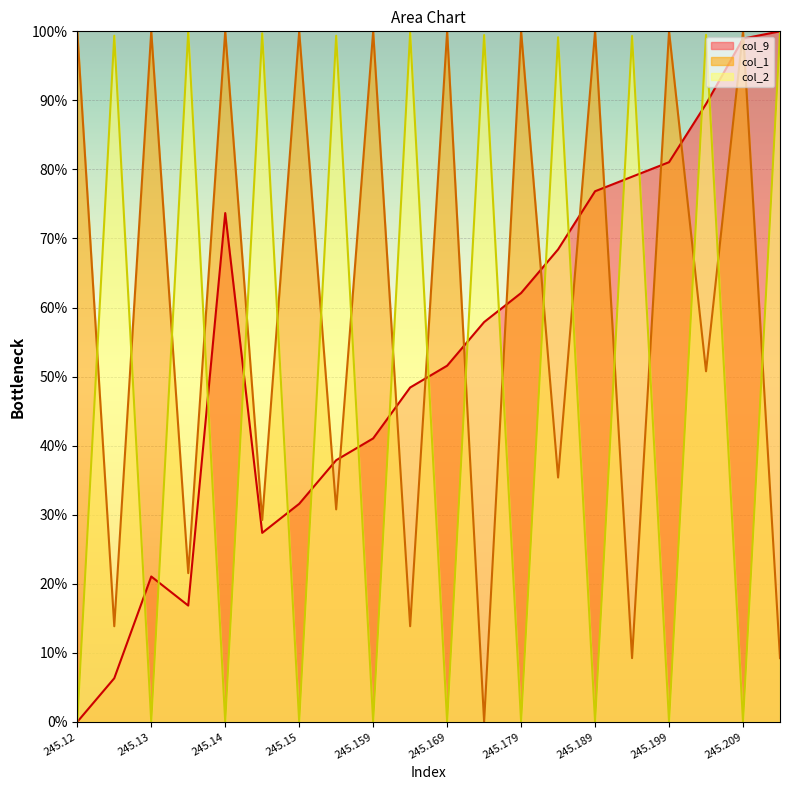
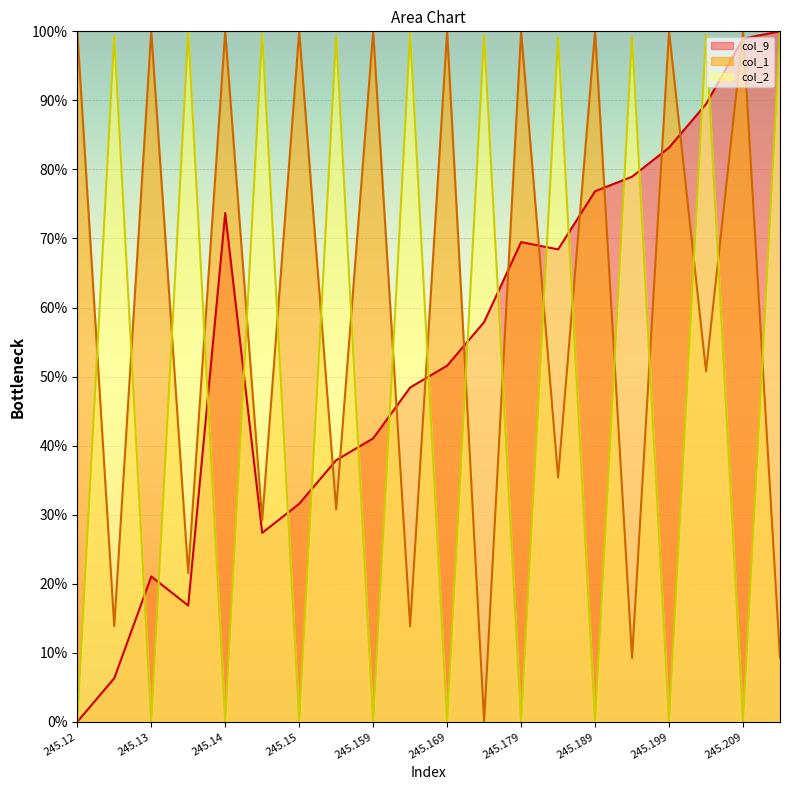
  {
    "col_9": {
      "245.13": "21%",
      "245.14": "74%",
      "245.15": "32%",
      "245.159": "41%",
      "245.169": "52%",
-     "245.179": "62%",
+     "245.179": "69%",
      "245.189": "77%",
-     "245.199": "81%"
+     "245.199": "83%"
    },
    "col_1": {
      "245.12": "100%",
      "245.13": "100%",
      "245.14": "100%",
      "245.15": "100%",
      "245.159": "100%",
      "245.169": "100%",
      "245.179": "100%",
      "245.189": "100%",
      "245.199": "100%",
      "245.209": "100%"
    },
    "col_2": {
      "245.13": "0%",
      "245.14": "0%",
      "245.15": "0%",
      "245.159": "0%",
      "245.169": "0%",
      "245.179": "0%",
      "245.189": "0%",
      "245.199": "0%",
      "245.209": "0%"
    }
  }
